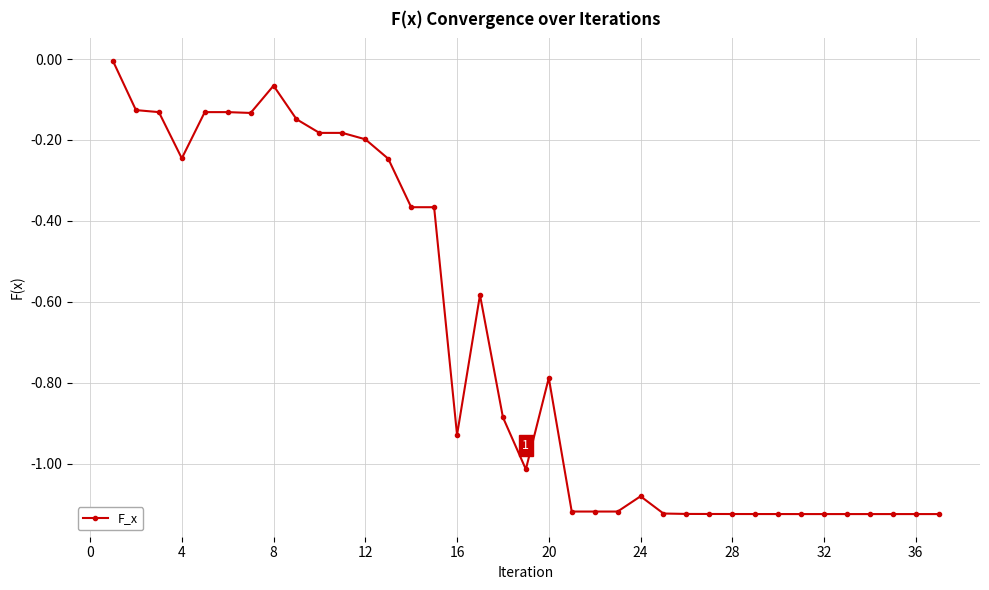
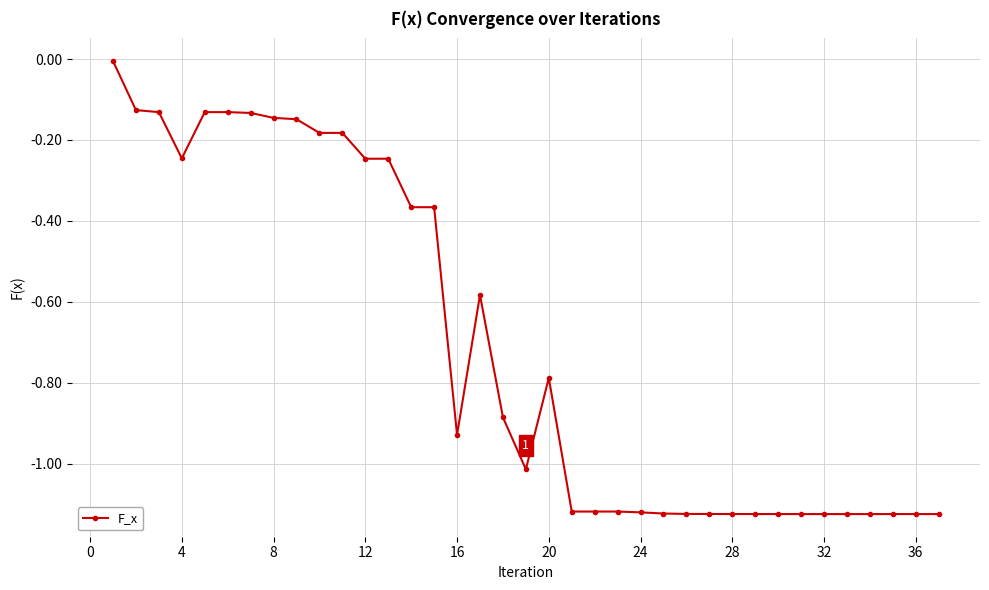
  {
    "4": -0.25,
-   "8": -0.07,
-   "12": -0.20,
+   "8": -0.15,
+   "12": -0.25,
    "16": -0.93,
    "20": -0.79,
-   "24": -1.08,
+   "24": -1.12,
    "28": -1.12,
    "32": -1.12,
    "36": -1.12
  }
